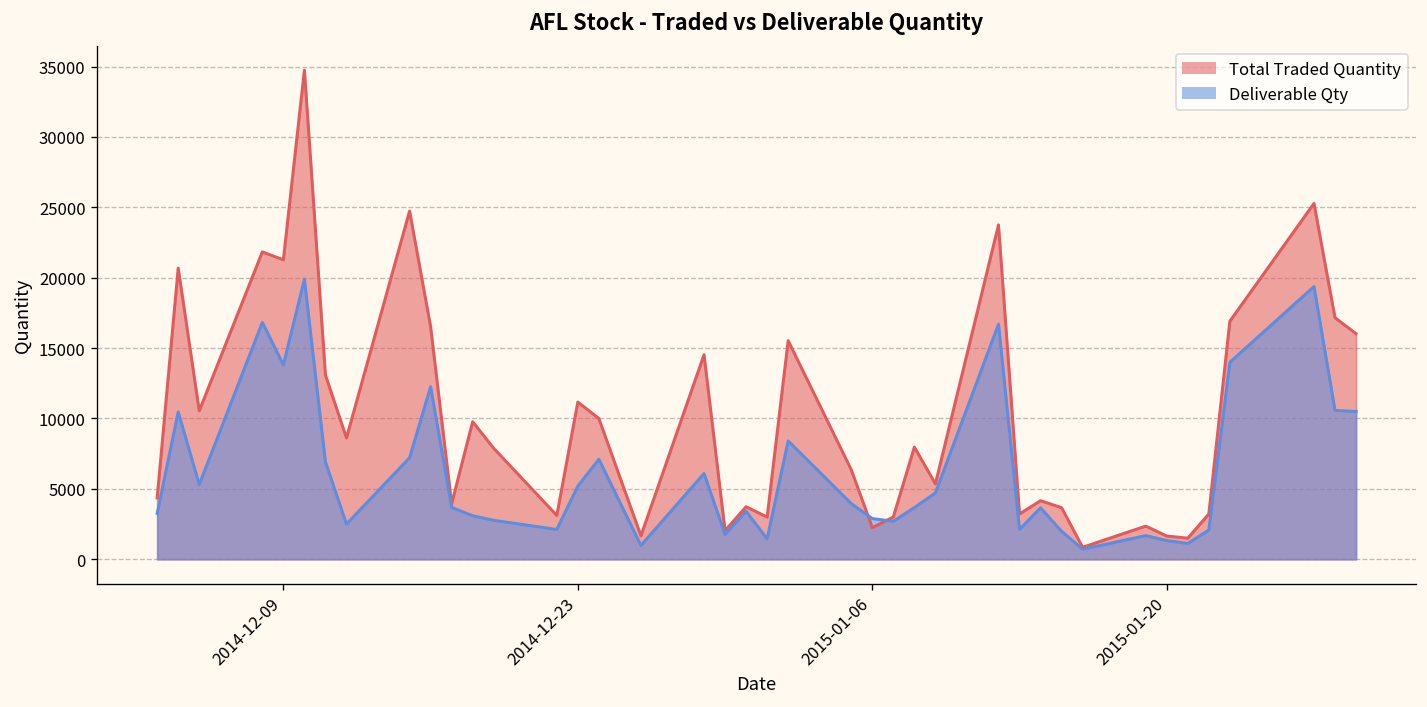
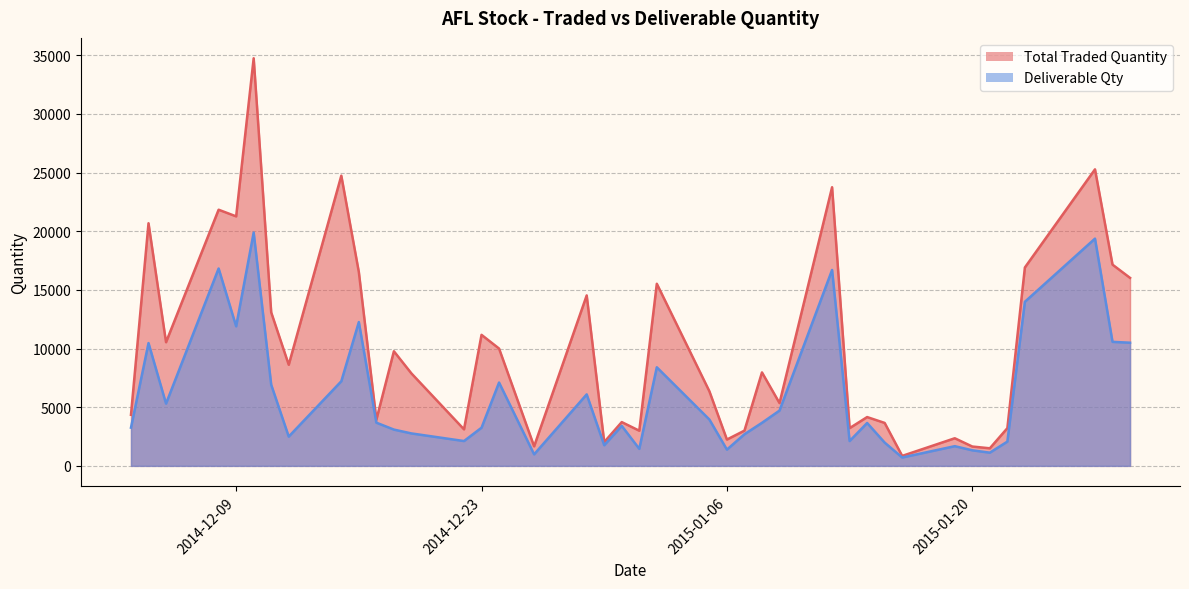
  {
    "Total Traded Quantity": {
      "2014-12-09": 21300,
      "2014-12-23": 11200,
      "2015-01-06": 2200,
      "2015-01-20": 1700
    },
    "Deliverable Qty": {
-     "2014-12-09": 13800,
-     "2014-12-23": 5200,
-     "2015-01-06": 2900,
+     "2014-12-09": 11900,
+     "2014-12-23": 3300,
+     "2015-01-06": 1400,
      "2015-01-20": 1300
    }
  }
